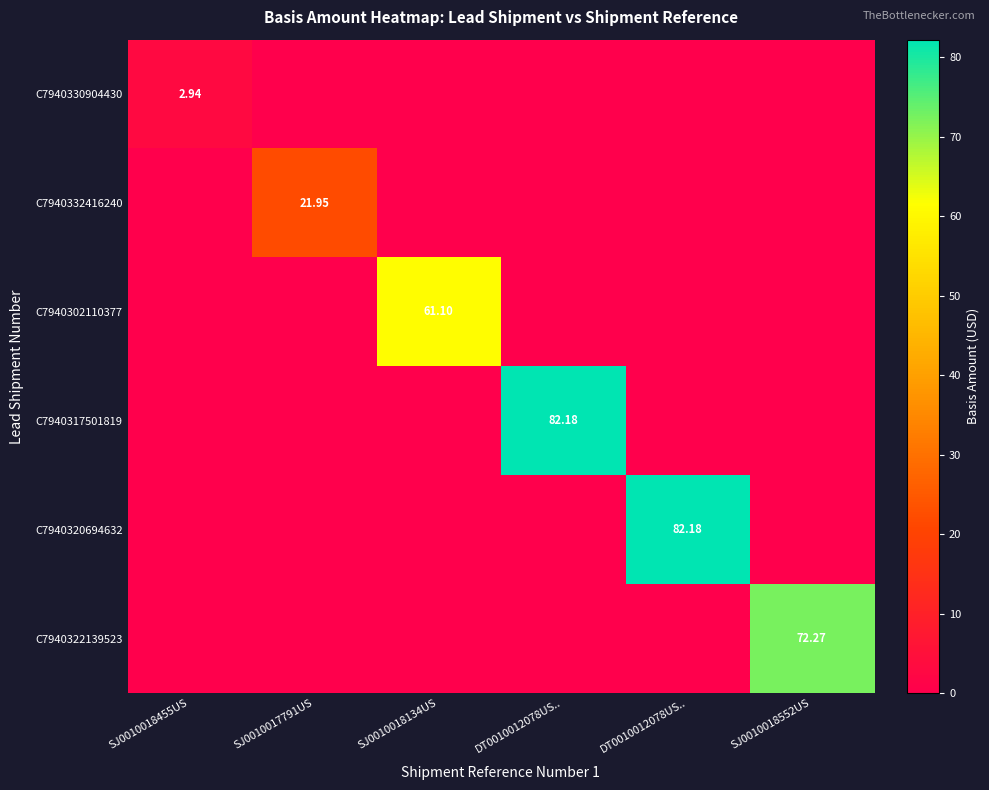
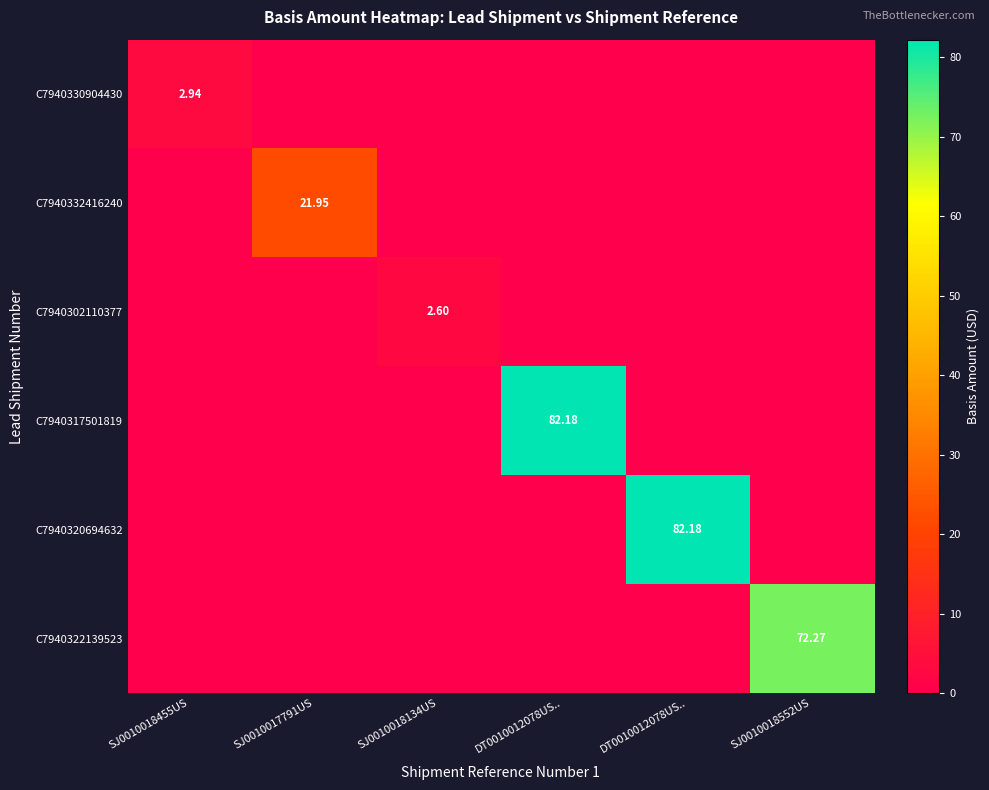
  {
    "C7940330904430": {
      "SJ0010018455US": 2.94
    },
    "C7940332416240": {
      "SJ0010017791US": 21.95
    },
    "C7940302110377": {
-     "SJ0010018134US": 61.10
+     "SJ0010018134US": 2.60
    },
    "C7940322139523": {
      "SJ0010018552US": 72.27
    }
  }
